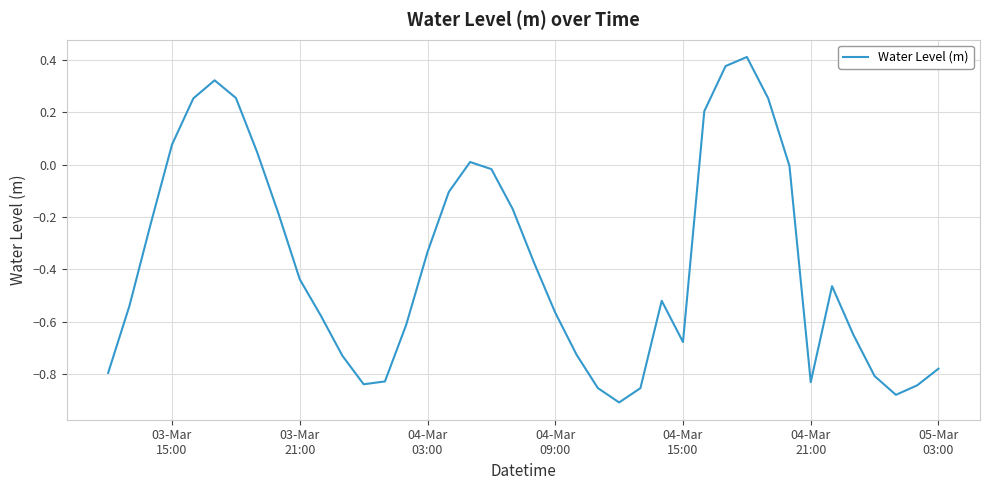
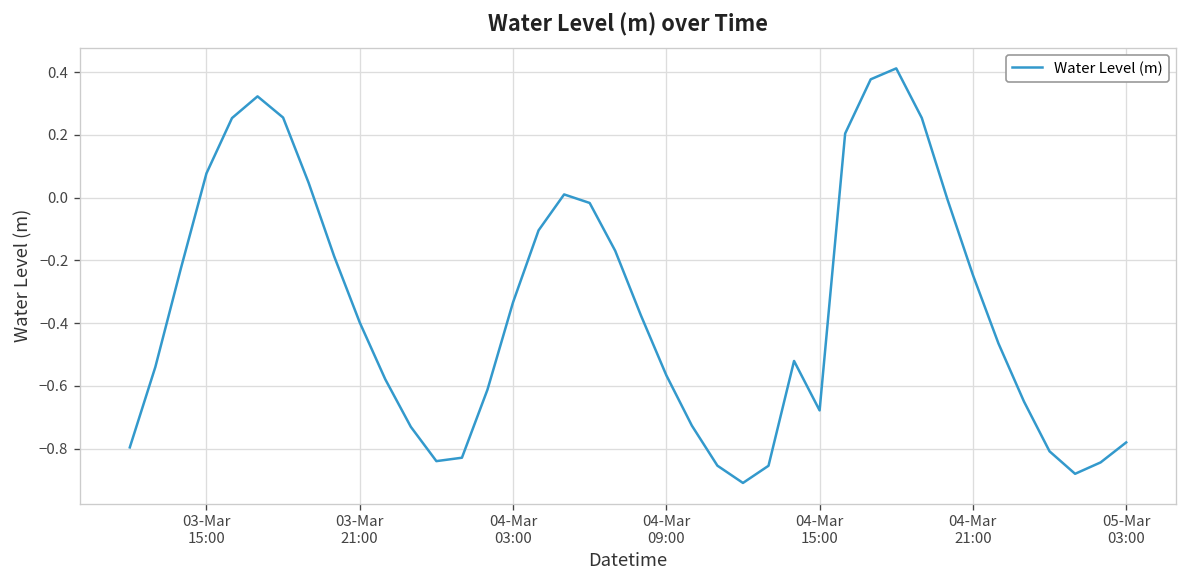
  {
    "03-Mar 15:00": 0.08,
-   "03-Mar 21:00": -0.44,
+   "03-Mar 21:00": -0.40,
    "04-Mar 03:00": -0.33,
    "04-Mar 09:00": -0.57,
    "04-Mar 15:00": -0.68,
-   "04-Mar 21:00": -0.83,
+   "04-Mar 21:00": -0.25,
    "05-Mar 03:00": -0.78
  }
